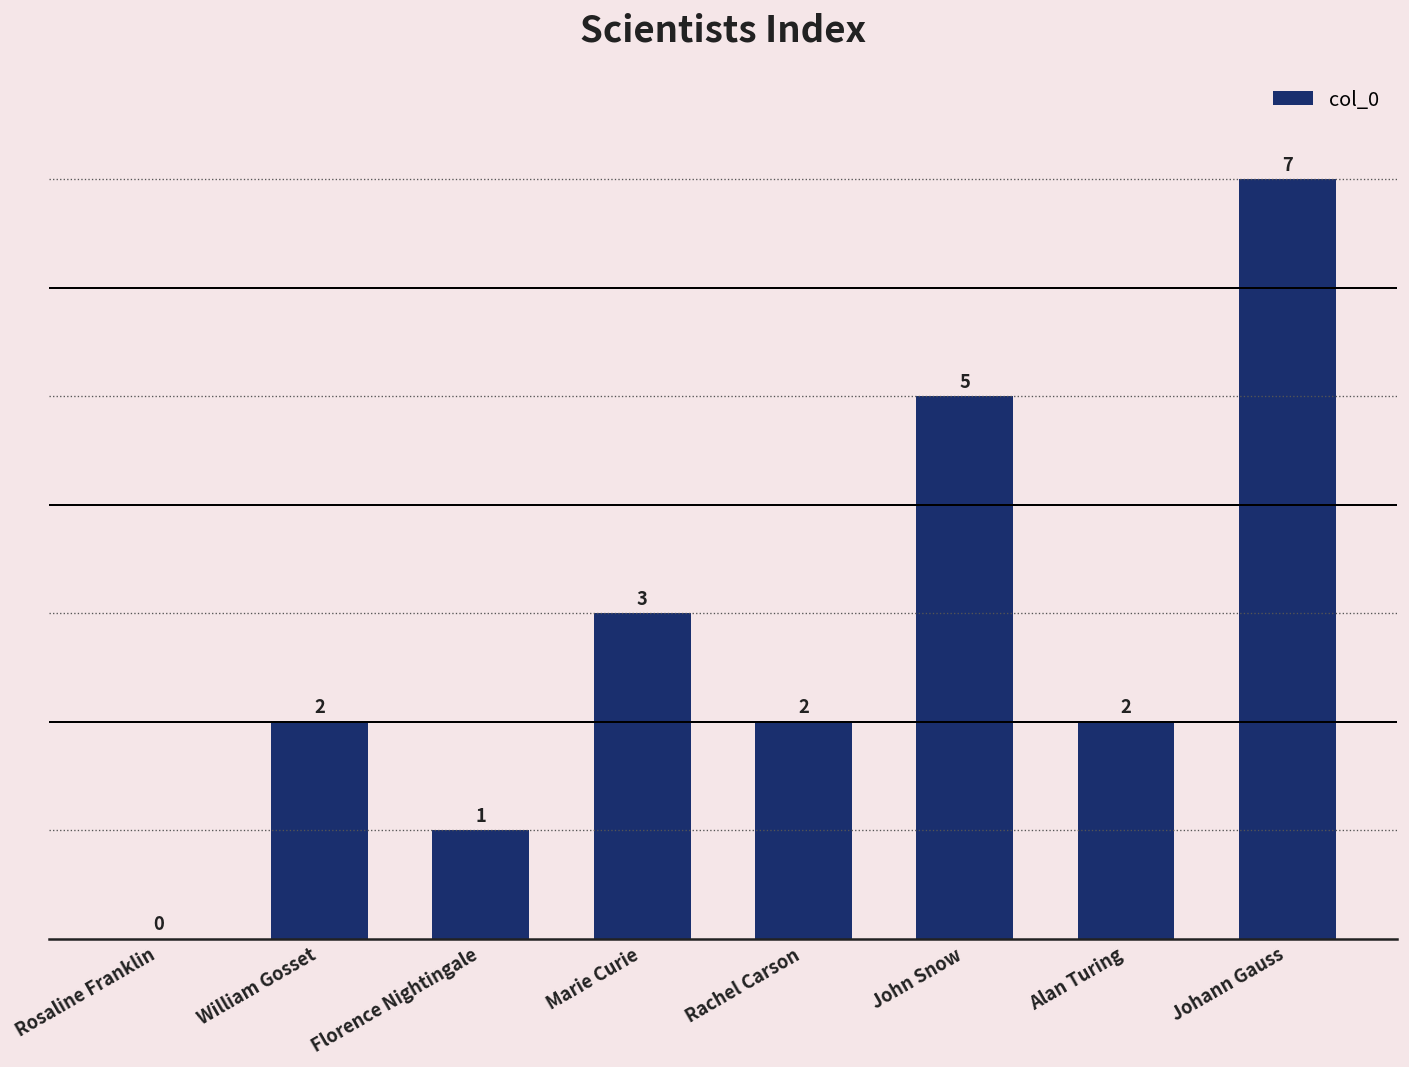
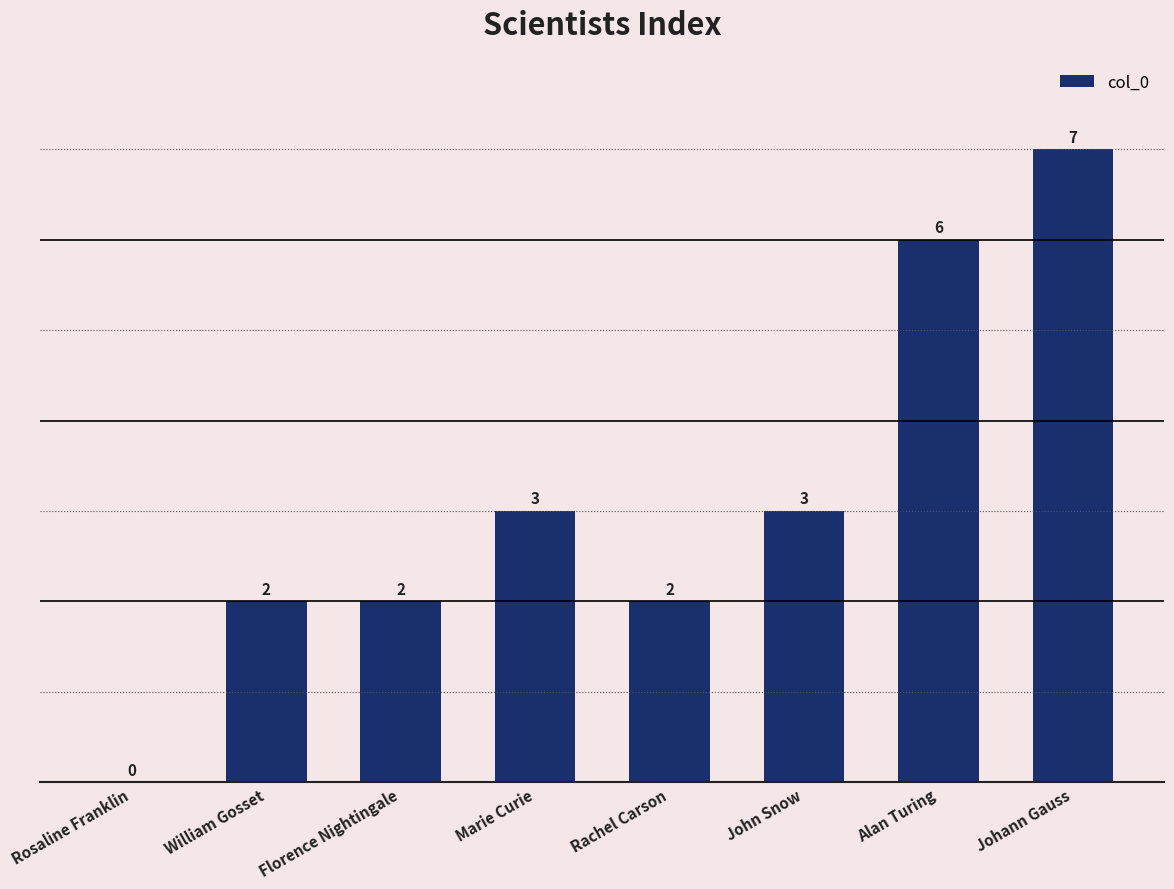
  {
    "Rosaline Franklin": 0,
    "William Gosset": 2,
-   "Florence Nightingale": 1,
+   "Florence Nightingale": 2,
    "Marie Curie": 3,
    "Rachel Carson": 2,
-   "John Snow": 5,
-   "Alan Turing": 2,
+   "John Snow": 3,
+   "Alan Turing": 6,
    "Johann Gauss": 7
  }
